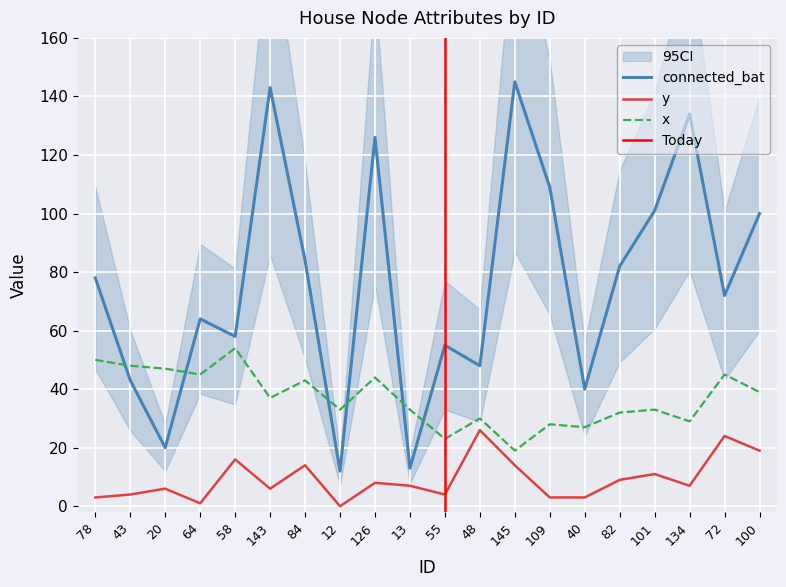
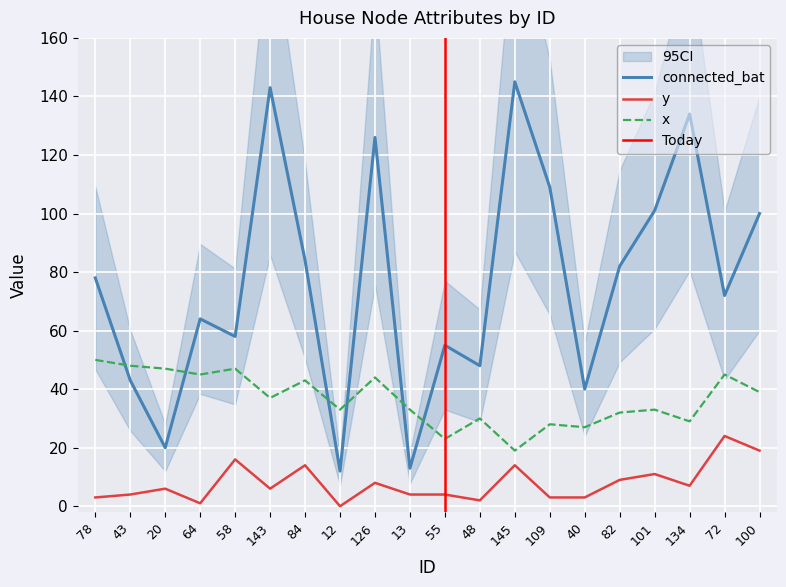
  {
    "y": {
      "78": 3,
      "43": 4,
      "20": 6,
      "64": 1,
      "58": 16,
      "143": 6,
      "84": 14,
      "12": 0,
      "126": 8,
-     "13": 7,
+     "13": 4,
      "55": 4,
-     "48": 26,
+     "48": 2,
      "145": 14,
      "109": 3,
      "40": 3,
      "82": 9,
      "101": 11,
      "134": 7,
      "72": 24,
      "100": 19
    },
    "x": {
      "78": 50,
      "43": 48,
      "20": 47,
      "64": 45,
-     "58": 54,
+     "58": 47,
      "143": 37,
      "84": 43,
      "12": 33,
      "126": 44,
      "13": 33,
      "55": 23,
      "48": 30,
      "145": 19,
      "109": 28,
      "40": 27,
      "82": 32,
      "101": 33,
      "134": 29,
      "72": 45,
      "100": 39
    }
  }
